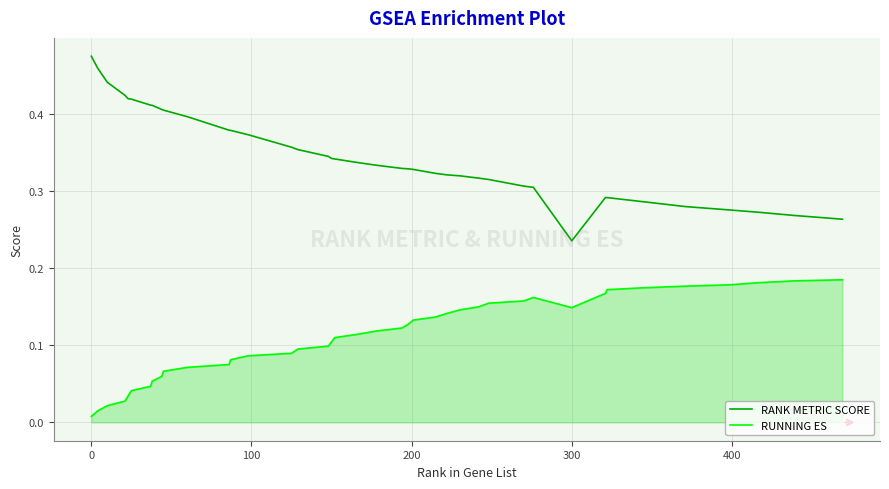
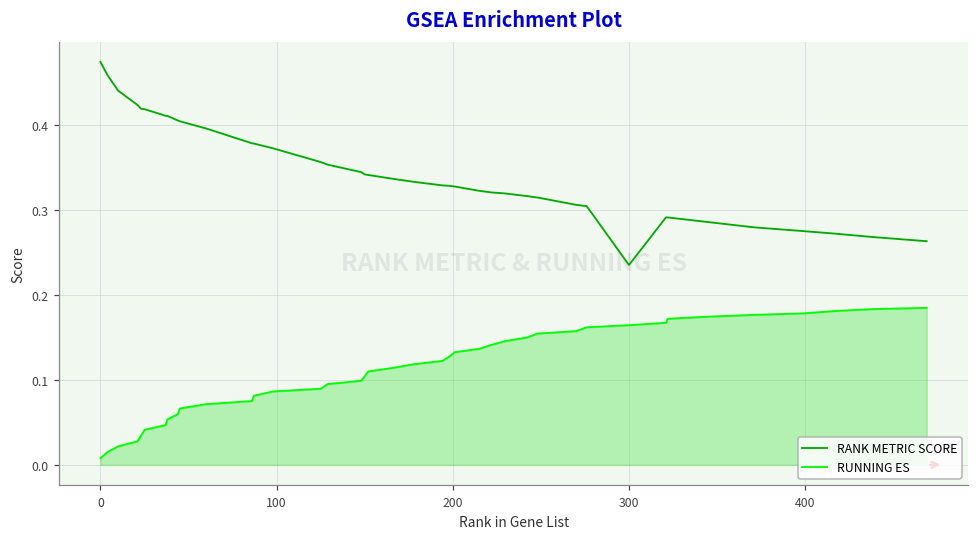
  {
    "RANK METRIC SCORE": {
      "0": 0.47,
      "300": 0.24
    },
    "RUNNING ES": {
      "0": 0.01,
-     "300": 0.15
+     "300": 0.16
    }
  }
